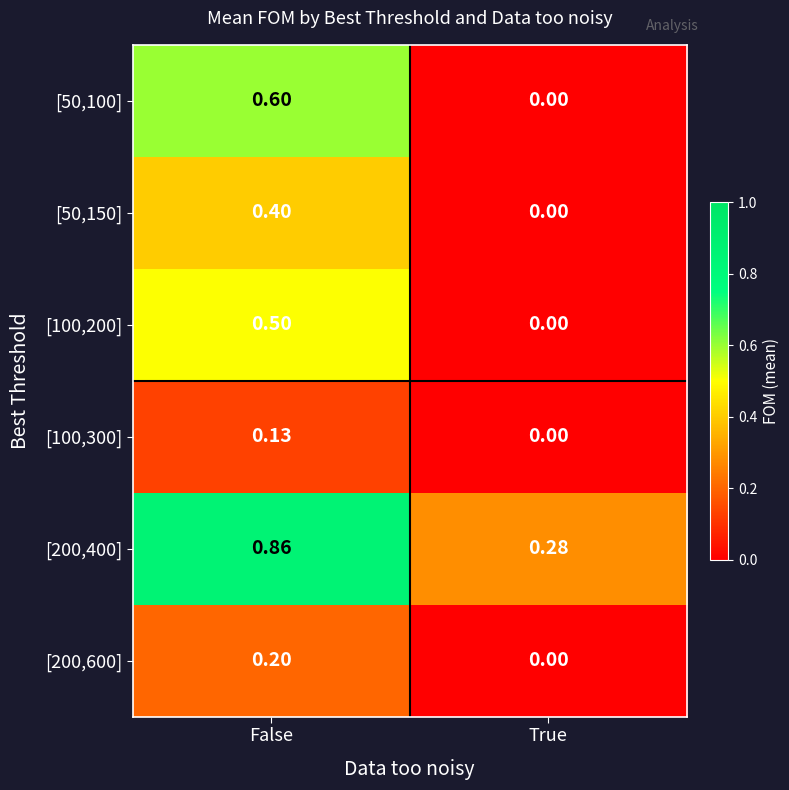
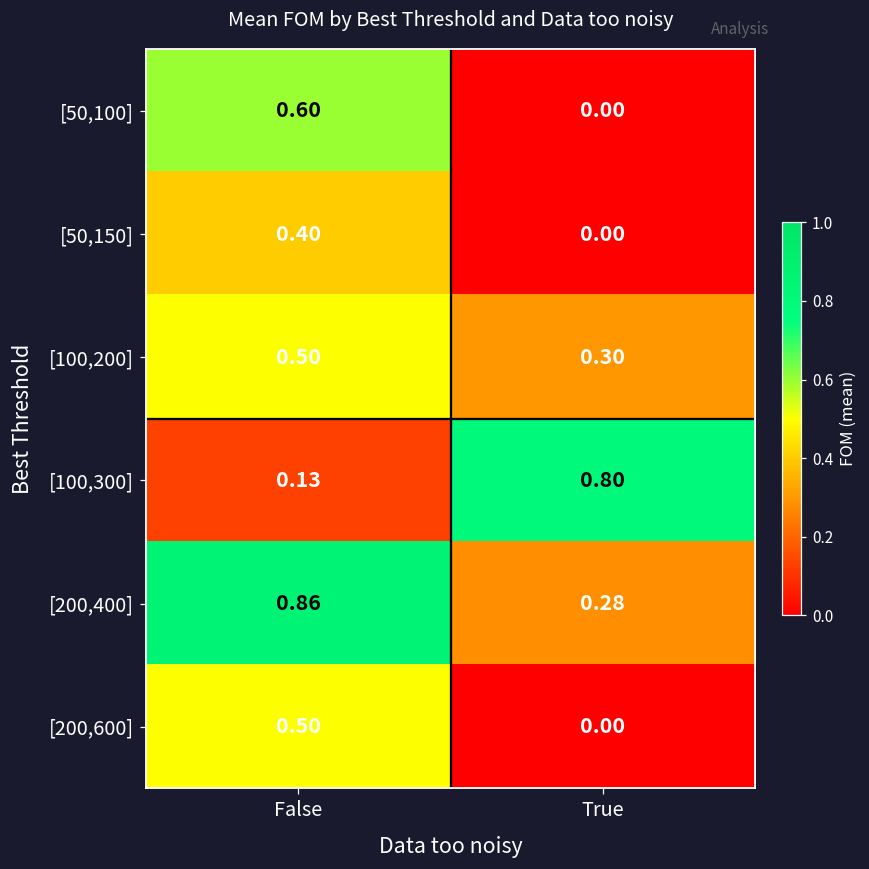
  {
    "[50,100]": {
      "False": 0.60,
      "True": 0.00
    },
    "[50,150]": {
      "False": 0.40,
      "True": 0.00
    },
    "[100,200]": {
      "False": 0.50,
-     "True": 0.00
+     "True": 0.30
    },
    "[100,300]": {
      "False": 0.13,
-     "True": 0.00
+     "True": 0.80
    },
    "[200,400]": {
      "False": 0.86,
      "True": 0.28
    },
    "[200,600]": {
-     "False": 0.20,
+     "False": 0.50,
      "True": 0.00
    }
  }
